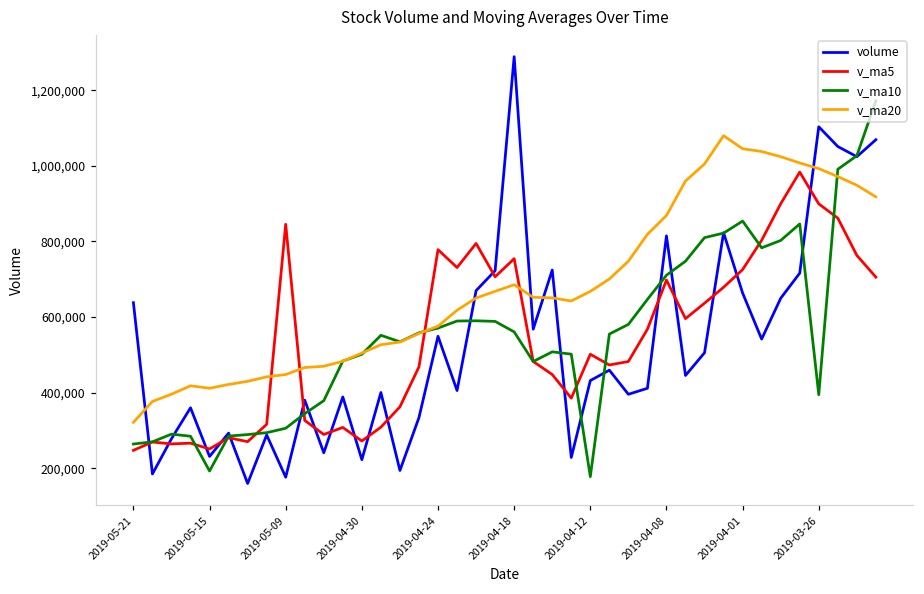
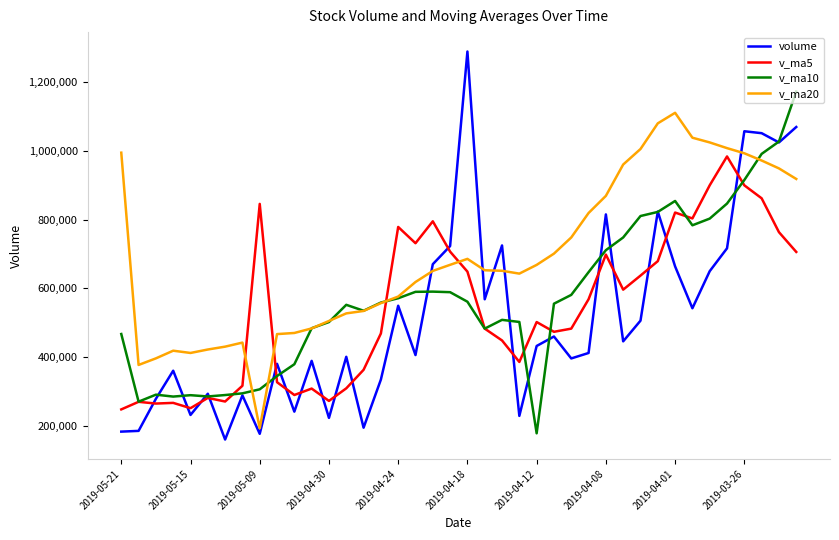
  {
    "volume": {
-     "2019-05-21": "640,000",
+     "2019-05-21": "180,000",
      "2019-05-15": "230,000",
      "2019-05-09": "180,000",
      "2019-04-30": "220,000",
      "2019-04-24": "550,000",
      "2019-04-18": "1,290,000",
      "2019-04-12": "430,000",
      "2019-04-08": "810,000",
      "2019-04-01": "660,000",
-     "2019-03-26": "1,100,000"
+     "2019-03-26": "1,060,000"
    },
    "v_ma5": {
      "2019-05-21": "250,000",
      "2019-05-15": "250,000",
      "2019-05-09": "850,000",
      "2019-04-30": "270,000",
      "2019-04-24": "780,000",
-     "2019-04-18": "750,000",
+     "2019-04-18": "650,000",
      "2019-04-12": "500,000",
      "2019-04-08": "700,000",
-     "2019-04-01": "730,000",
+     "2019-04-01": "820,000",
      "2019-03-26": "900,000"
    },
    "v_ma10": {
-     "2019-05-21": "260,000",
-     "2019-05-15": "190,000",
+     "2019-05-21": "470,000",
+     "2019-05-15": "290,000",
      "2019-05-09": "310,000",
      "2019-04-18": "560,000",
      "2019-04-12": "180,000",
      "2019-04-08": "710,000",
      "2019-04-01": "850,000",
-     "2019-03-26": "390,000"
+     "2019-03-26": "910,000"
    },
    "v_ma20": {
-     "2019-05-21": "320,000",
+     "2019-05-21": "990,000",
      "2019-05-15": "410,000",
-     "2019-05-09": "450,000",
+     "2019-05-09": "190,000",
      "2019-04-18": "690,000",
      "2019-04-12": "670,000",
      "2019-04-08": "870,000",
-     "2019-04-01": "1,050,000",
+     "2019-04-01": "1,110,000",
      "2019-03-26": "990,000"
    }
  }
